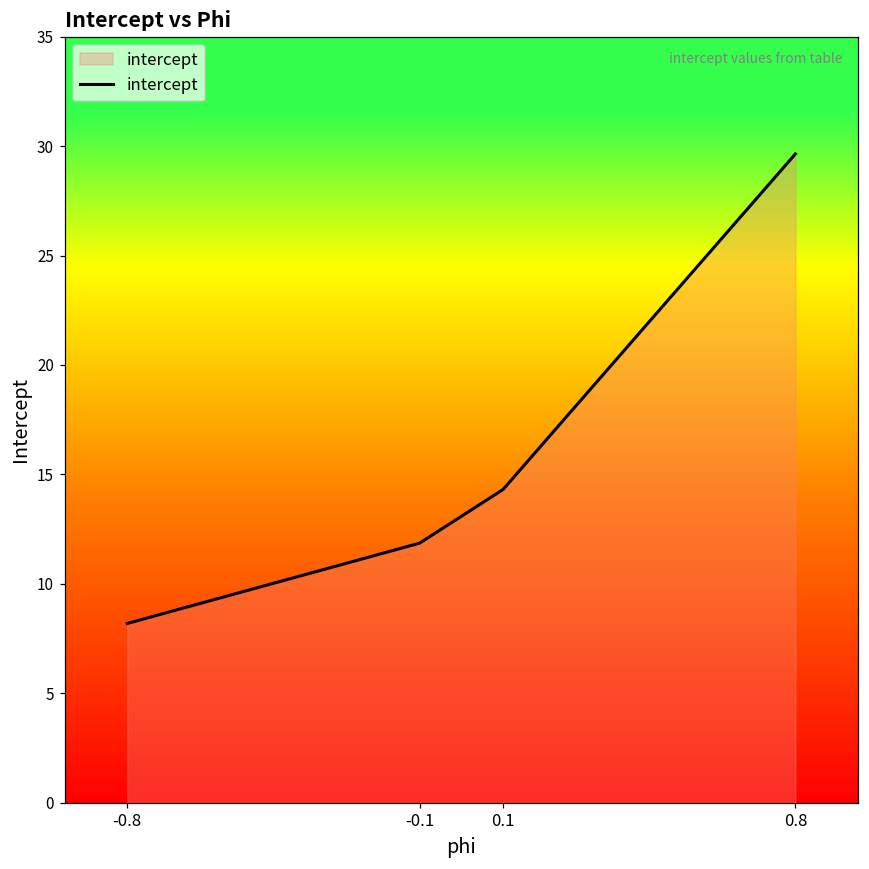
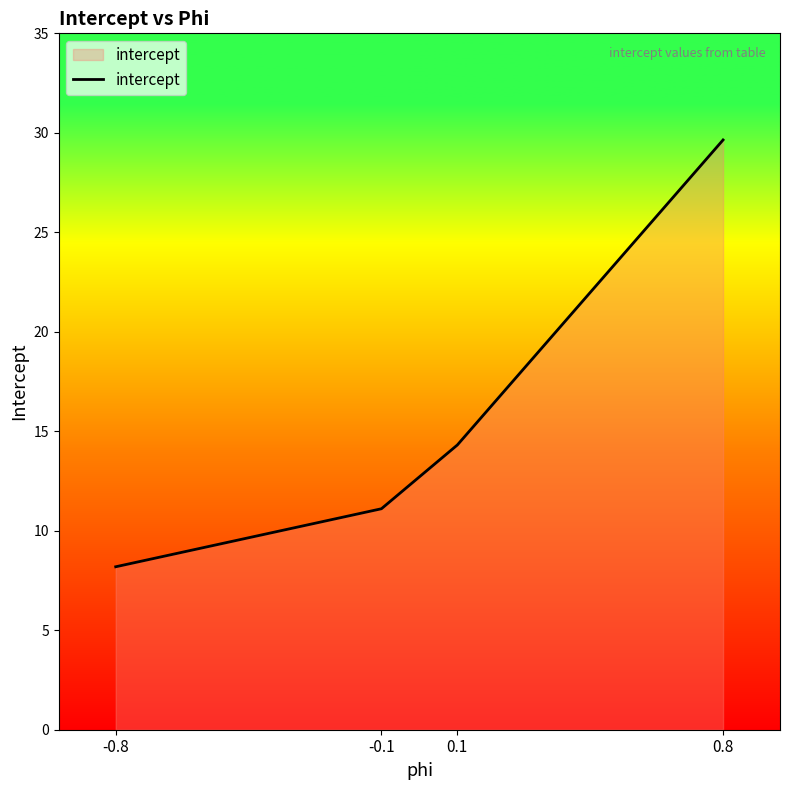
  {
    "-0.8": 8.2,
-   "-0.1": 11.9,
+   "-0.1": 11.1,
    "0.1": 14.3,
    "0.8": 29.6
  }
